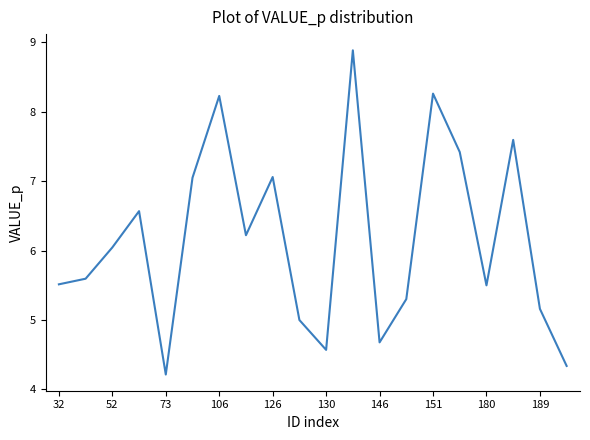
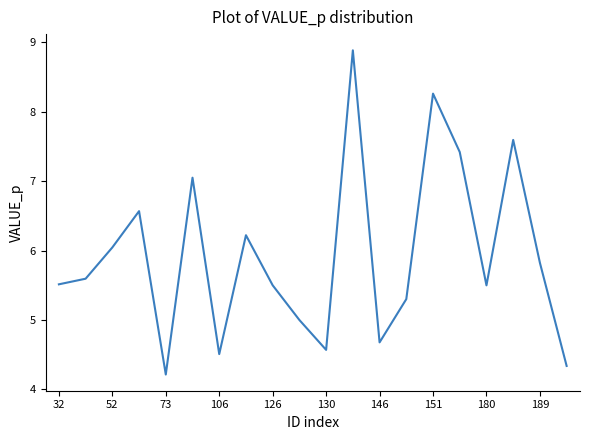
  {
    "32": 5.5,
    "52": 6.0,
    "73": 4.2,
-   "106": 8.2,
-   "126": 7.1,
+   "106": 4.5,
+   "126": 5.5,
    "130": 4.6,
    "146": 4.7,
    "151": 8.3,
    "180": 5.5,
-   "189": 5.2
+   "189": 5.8
  }
